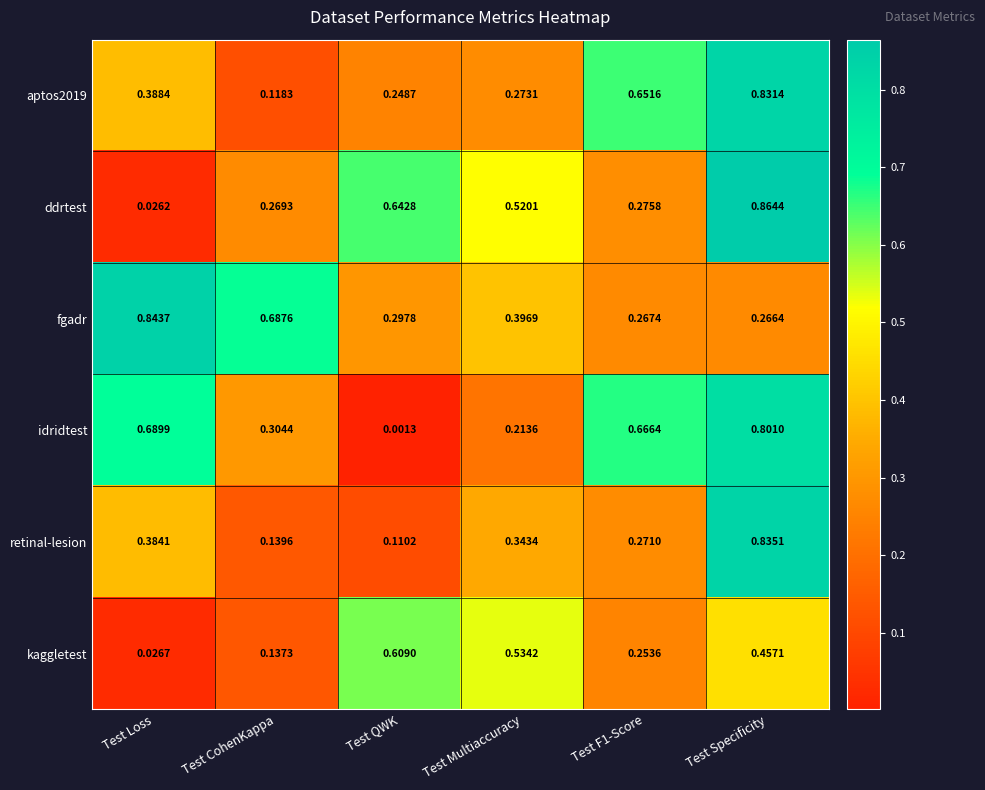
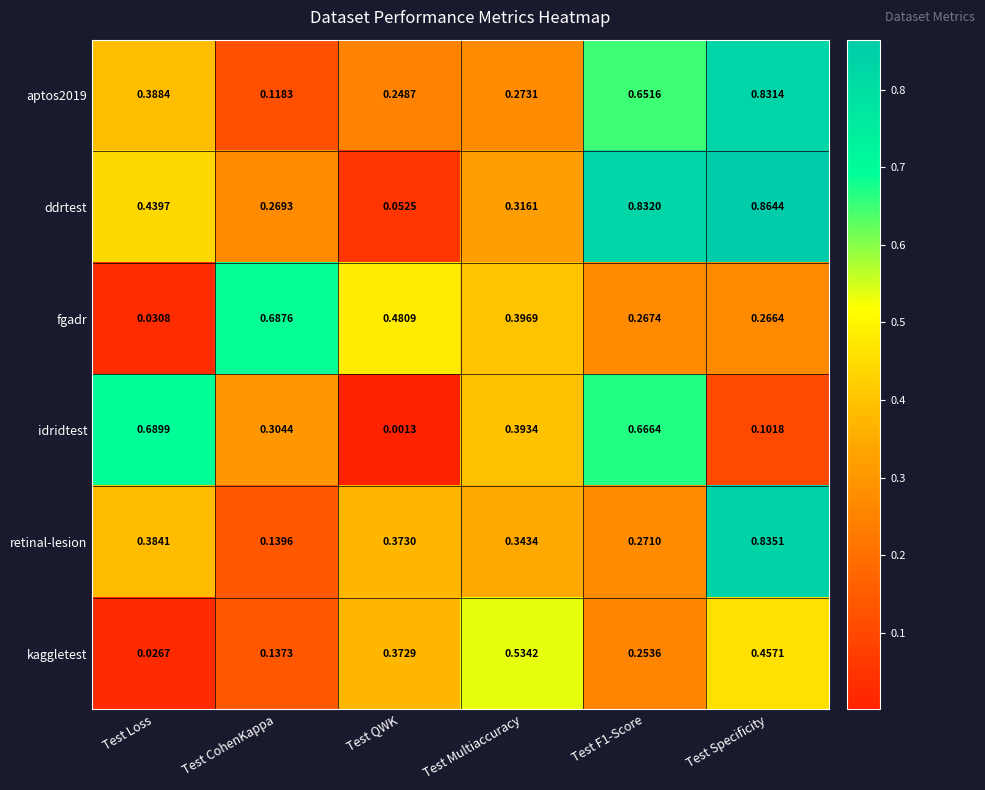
  {
    "aptos2019": {
      "Test Loss": 0.3884,
      "Test CohenKappa": 0.1183,
      "Test QWK": 0.2487,
      "Test Multiaccuracy": 0.2731,
      "Test F1-Score": 0.6516,
      "Test Specificity": 0.8314
    },
    "ddrtest": {
-     "Test Loss": 0.0262,
+     "Test Loss": 0.4397,
      "Test CohenKappa": 0.2693,
-     "Test QWK": 0.6428,
-     "Test Multiaccuracy": 0.5201,
-     "Test F1-Score": 0.2758,
+     "Test QWK": 0.0525,
+     "Test Multiaccuracy": 0.3161,
+     "Test F1-Score": 0.8320,
      "Test Specificity": 0.8644
    },
    "fgadr": {
-     "Test Loss": 0.8437,
+     "Test Loss": 0.0308,
      "Test CohenKappa": 0.6876,
-     "Test QWK": 0.2978,
+     "Test QWK": 0.4809,
      "Test Multiaccuracy": 0.3969,
      "Test F1-Score": 0.2674,
      "Test Specificity": 0.2664
    },
    "idridtest": {
      "Test Loss": 0.6899,
      "Test CohenKappa": 0.3044,
      "Test QWK": 0.0013,
-     "Test Multiaccuracy": 0.2136,
+     "Test Multiaccuracy": 0.3934,
      "Test F1-Score": 0.6664,
-     "Test Specificity": 0.8010
+     "Test Specificity": 0.1018
    },
    "retinal-lesion": {
      "Test Loss": 0.3841,
      "Test CohenKappa": 0.1396,
-     "Test QWK": 0.1102,
+     "Test QWK": 0.3730,
      "Test Multiaccuracy": 0.3434,
      "Test F1-Score": 0.2710,
      "Test Specificity": 0.8351
    },
    "kaggletest": {
      "Test Loss": 0.0267,
      "Test CohenKappa": 0.1373,
-     "Test QWK": 0.6090,
+     "Test QWK": 0.3729,
      "Test Multiaccuracy": 0.5342,
      "Test F1-Score": 0.2536,
      "Test Specificity": 0.4571
    }
  }
